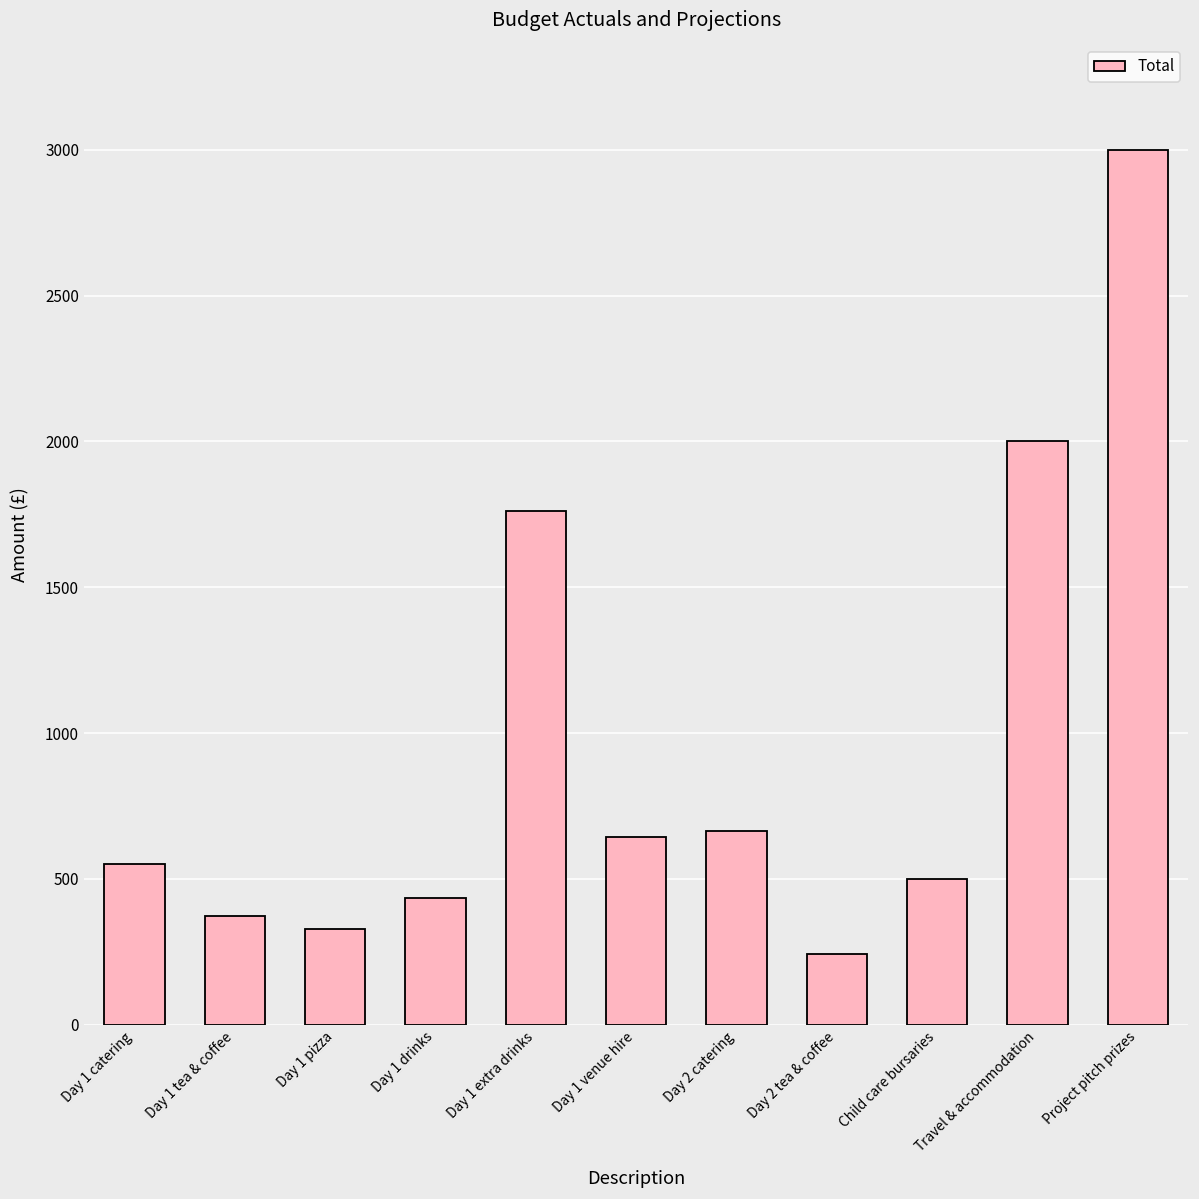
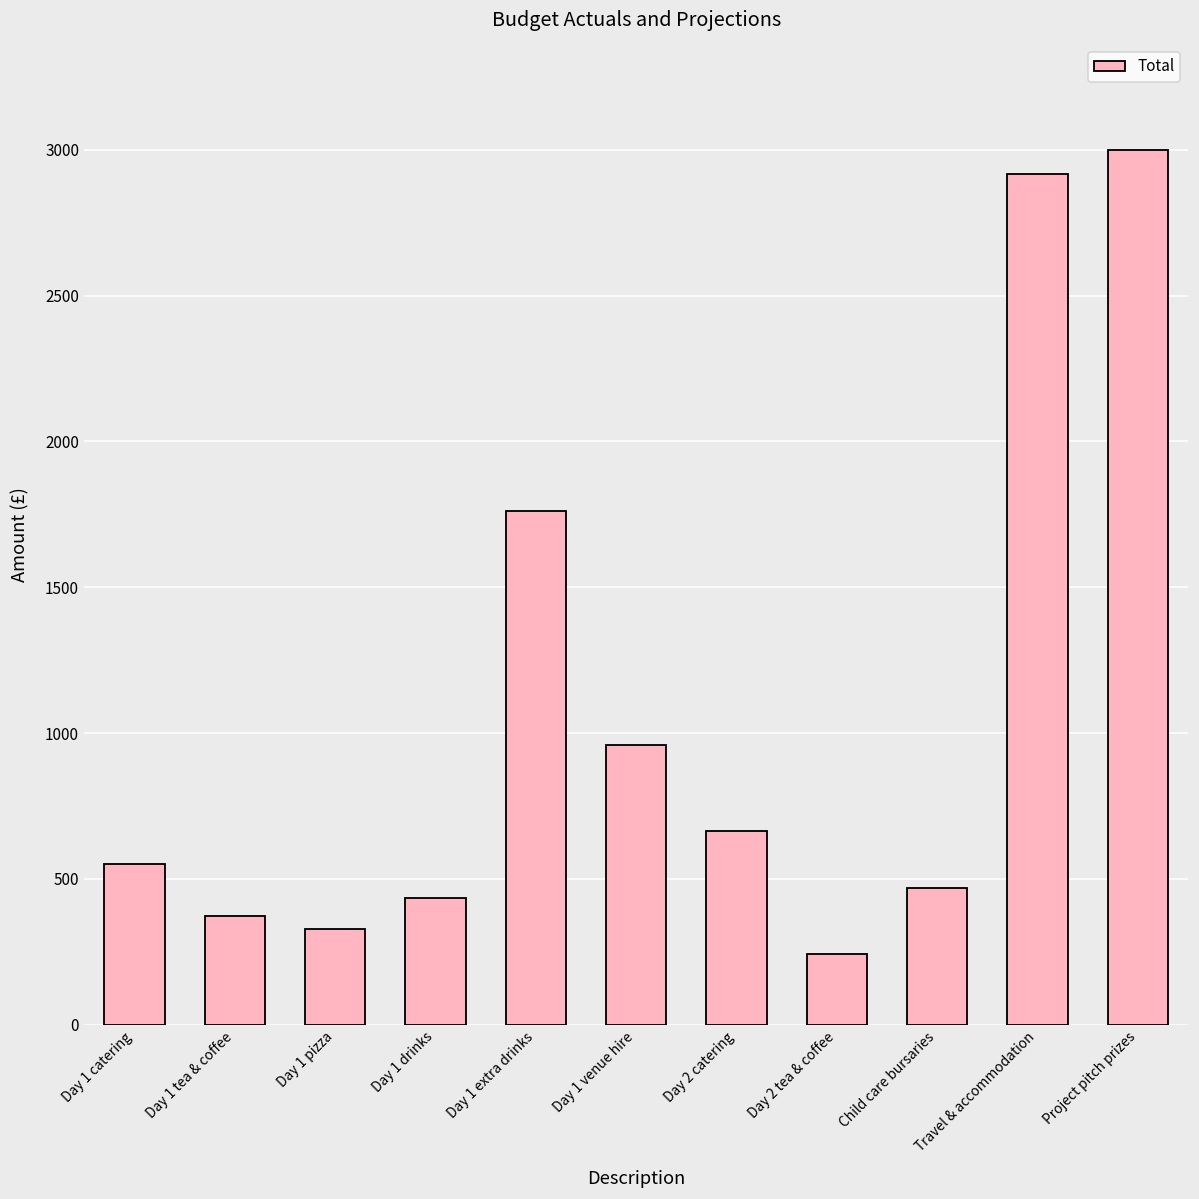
  {
    "Day 1 catering": 550,
    "Day 1 tea & coffee": 370,
    "Day 1 pizza": 330,
    "Day 1 drinks": 430,
    "Day 1 extra drinks": 1760,
-   "Day 1 venue hire": 640,
+   "Day 1 venue hire": 960,
    "Day 2 catering": 660,
    "Day 2 tea & coffee": 240,
-   "Child care bursaries": 500,
-   "Travel & accommodation": 2000,
+   "Child care bursaries": 470,
+   "Travel & accommodation": 2920,
    "Project pitch prizes": 3000
  }
